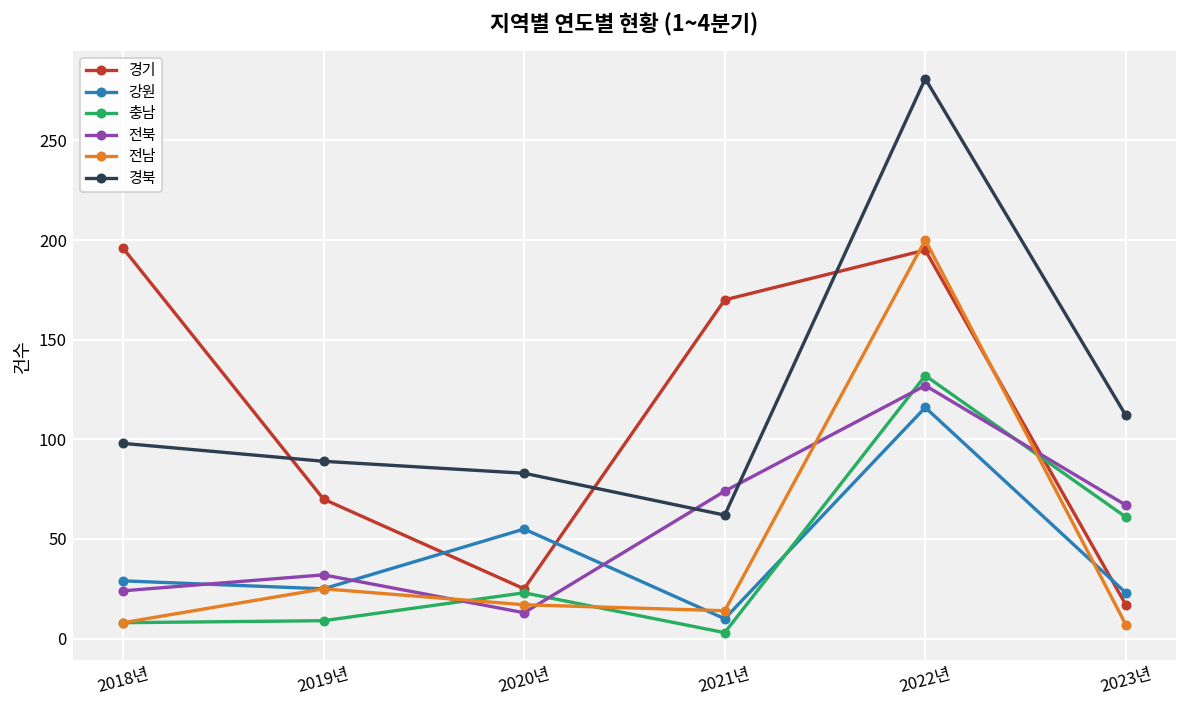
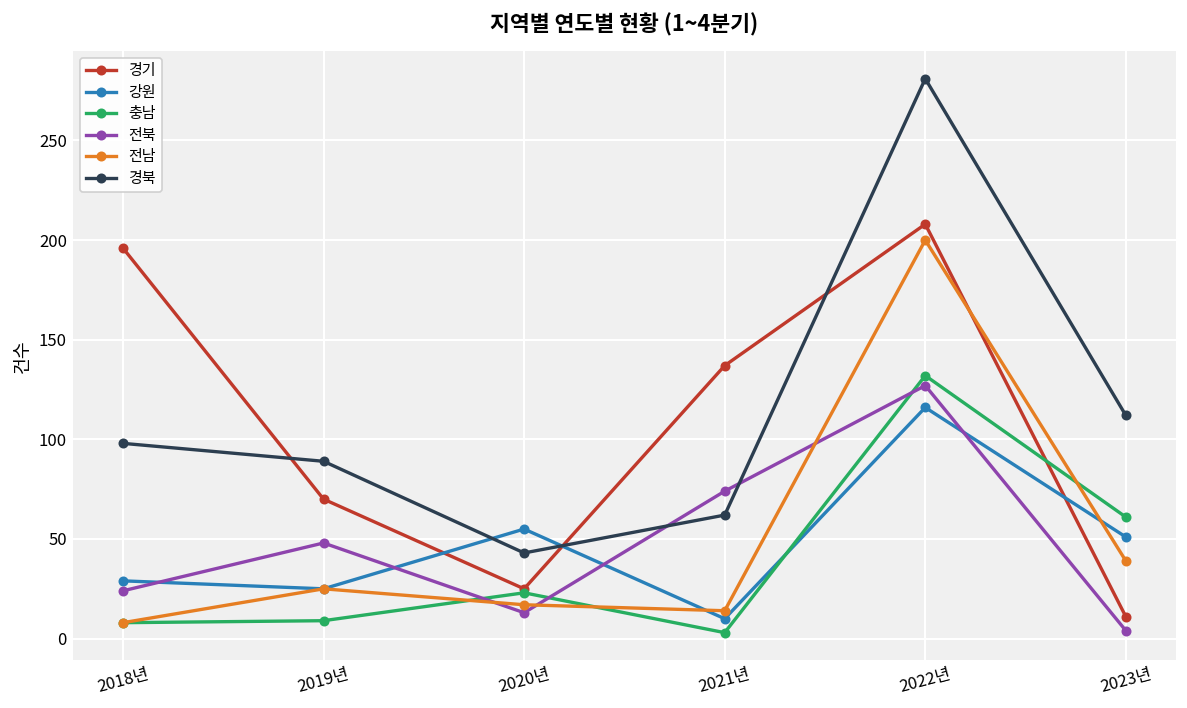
  {
    "경기": {
      "2018년": 196,
      "2019년": 70,
      "2020년": 25,
-     "2021년": 170,
-     "2022년": 195,
-     "2023년": 17
+     "2021년": 137,
+     "2022년": 208,
+     "2023년": 11
    },
    "강원": {
      "2018년": 29,
      "2020년": 55,
      "2021년": 10,
      "2022년": 116,
-     "2023년": 23
+     "2023년": 51
    },
    "충남": {
      "2019년": 9,
      "2020년": 23,
      "2021년": 3,
      "2022년": 132,
      "2023년": 61
    },
    "전북": {
      "2018년": 24,
-     "2019년": 32,
+     "2019년": 48,
      "2020년": 13,
      "2021년": 74,
      "2022년": 127,
-     "2023년": 67
+     "2023년": 4
    },
    "전남": {
      "2020년": 17,
      "2021년": 14,
      "2022년": 200,
-     "2023년": 7
+     "2023년": 39
    },
    "경북": {
      "2018년": 98,
      "2019년": 89,
-     "2020년": 83,
+     "2020년": 43,
      "2021년": 62,
      "2022년": 281,
      "2023년": 112
    }
  }
